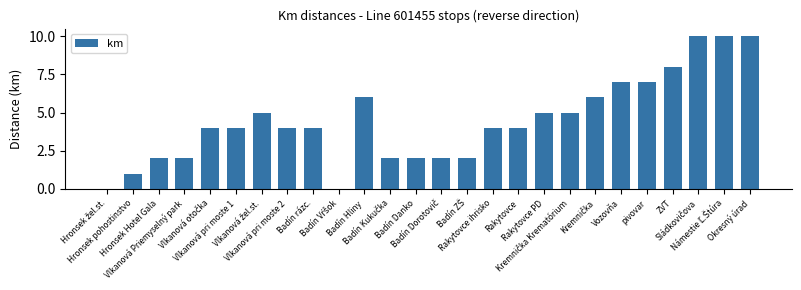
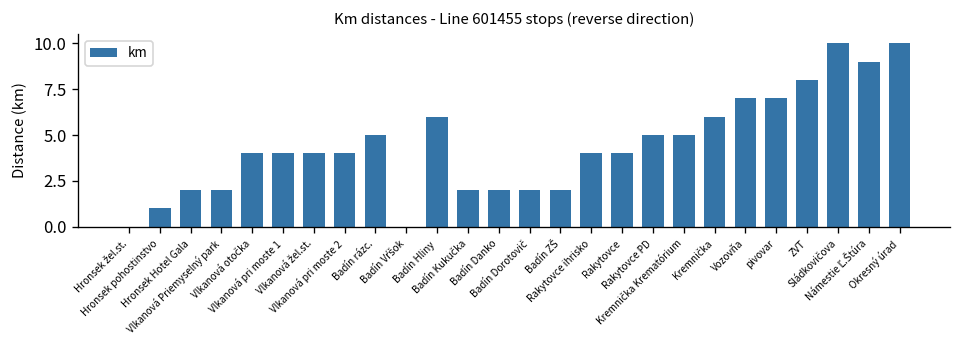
  {
    "Hronsek žel.st.": 0,
    "Hronsek pohostinstvo": 1,
    "Hronsek Hotel Gala": 2,
    "Vlkanová Priemyselný park": 2,
    "Vlkanová otočka": 4,
    "Vlkanová pri moste 1": 4,
-   "Vlkanová žel.st.": 5,
+   "Vlkanová žel.st.": 4,
    "Vlkanová pri moste 2": 4,
-   "Badín rázc.": 4,
+   "Badín rázc.": 5,
    "Badín Vŕšok": 0,
    "Badín Hliny": 6,
    "Badín Kukučka": 2,
    "Badín Danko": 2,
    "Badín Dorotovič": 2,
    "Badín ZŠ": 2,
    "Rakytovce ihrisko": 4,
    "Rakytovce": 4,
    "Rakytovce PD": 5,
    "Kremnička Krematórium": 5,
    "Kremnička": 6,
    "Vozovňa": 7,
    "pivovar": 7,
    "ZVT": 8,
    "Sládkovičova": 10,
-   "Námestie Ľ.Štúra": 10,
+   "Námestie Ľ.Štúra": 9,
    "Okresný úrad": 10
  }
